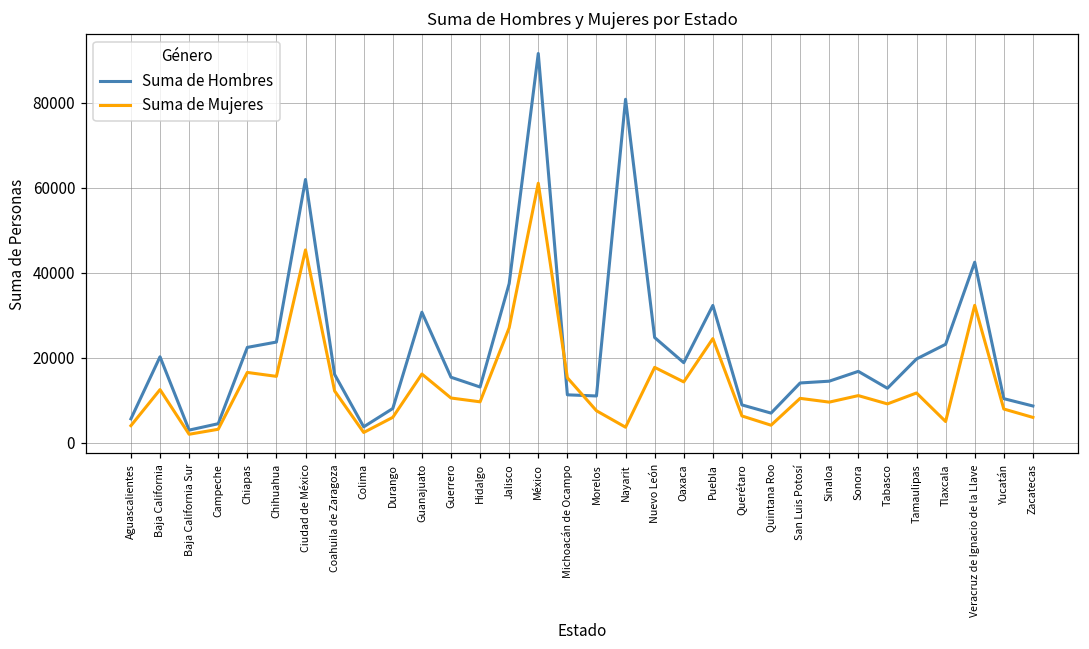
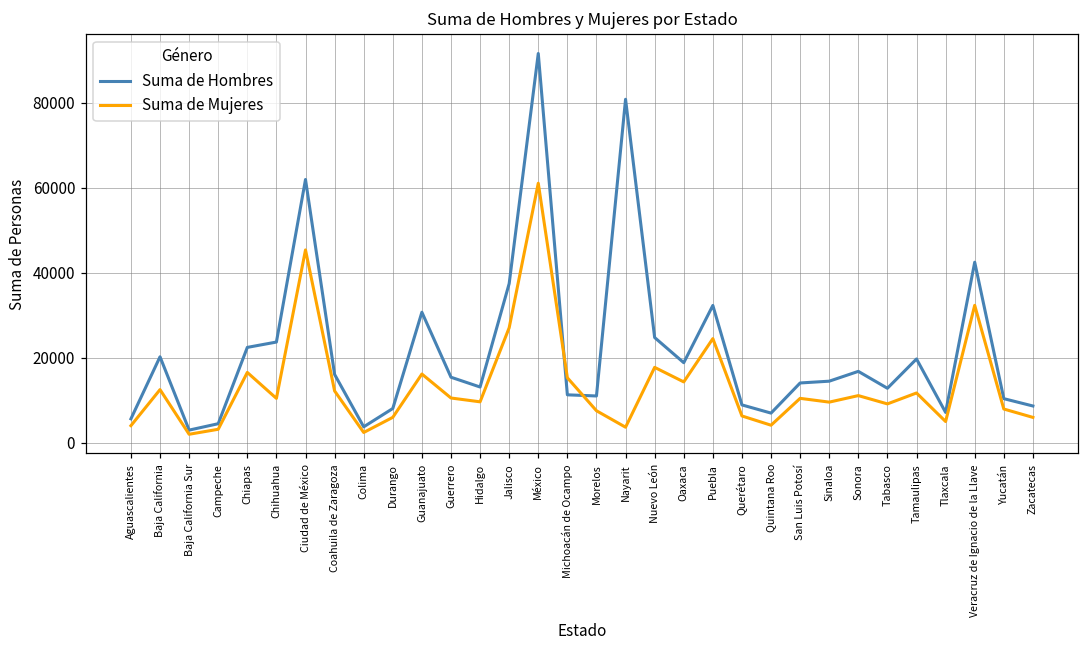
  {
    "Suma de Hombres": {
      "Aguascalientes": 6000,
      "Baja California": 20000,
      "Baja California Sur": 3000,
      "Campeche": 4000,
      "Chiapas": 22000,
      "Chihuahua": 24000,
      "Ciudad de México": 62000,
      "Coahuila de Zaragoza": 16000,
      "Colima": 4000,
      "Durango": 8000,
      "Guanajuato": 31000,
      "Guerrero": 15000,
      "Hidalgo": 13000,
      "Jalisco": 37000,
      "México": 92000,
      "Michoacán de Ocampo": 11000,
      "Morelos": 11000,
      "Nayarit": 81000,
      "Nuevo León": 25000,
      "Oaxaca": 19000,
      "Puebla": 32000,
      "Querétaro": 9000,
      "Quintana Roo": 7000,
      "San Luis Potosí": 14000,
      "Sinaloa": 14000,
      "Sonora": 17000,
      "Tabasco": 13000,
      "Tamaulipas": 20000,
-     "Tlaxcala": 23000,
+     "Tlaxcala": 7000,
      "Veracruz de Ignacio de la Llave": 42000,
      "Yucatán": 10000,
      "Zacatecas": 9000
    },
    "Suma de Mujeres": {
      "Aguascalientes": 4000,
      "Baja California": 12000,
      "Baja California Sur": 2000,
      "Campeche": 3000,
      "Chiapas": 17000,
-     "Chihuahua": 16000,
+     "Chihuahua": 10000,
      "Ciudad de México": 45000,
      "Coahuila de Zaragoza": 12000,
      "Colima": 2000,
      "Durango": 6000,
      "Guanajuato": 16000,
      "Guerrero": 10000,
      "Hidalgo": 10000,
      "Jalisco": 27000,
      "México": 61000,
      "Michoacán de Ocampo": 15000,
      "Morelos": 7000,
      "Nayarit": 4000,
      "Nuevo León": 18000,
      "Oaxaca": 14000,
      "Puebla": 24000,
      "Querétaro": 6000,
      "Quintana Roo": 4000,
      "San Luis Potosí": 10000,
      "Sinaloa": 10000,
      "Sonora": 11000,
      "Tabasco": 9000,
      "Tamaulipas": 12000,
      "Tlaxcala": 5000,
      "Veracruz de Ignacio de la Llave": 32000,
      "Yucatán": 8000,
      "Zacatecas": 6000
    }
  }
